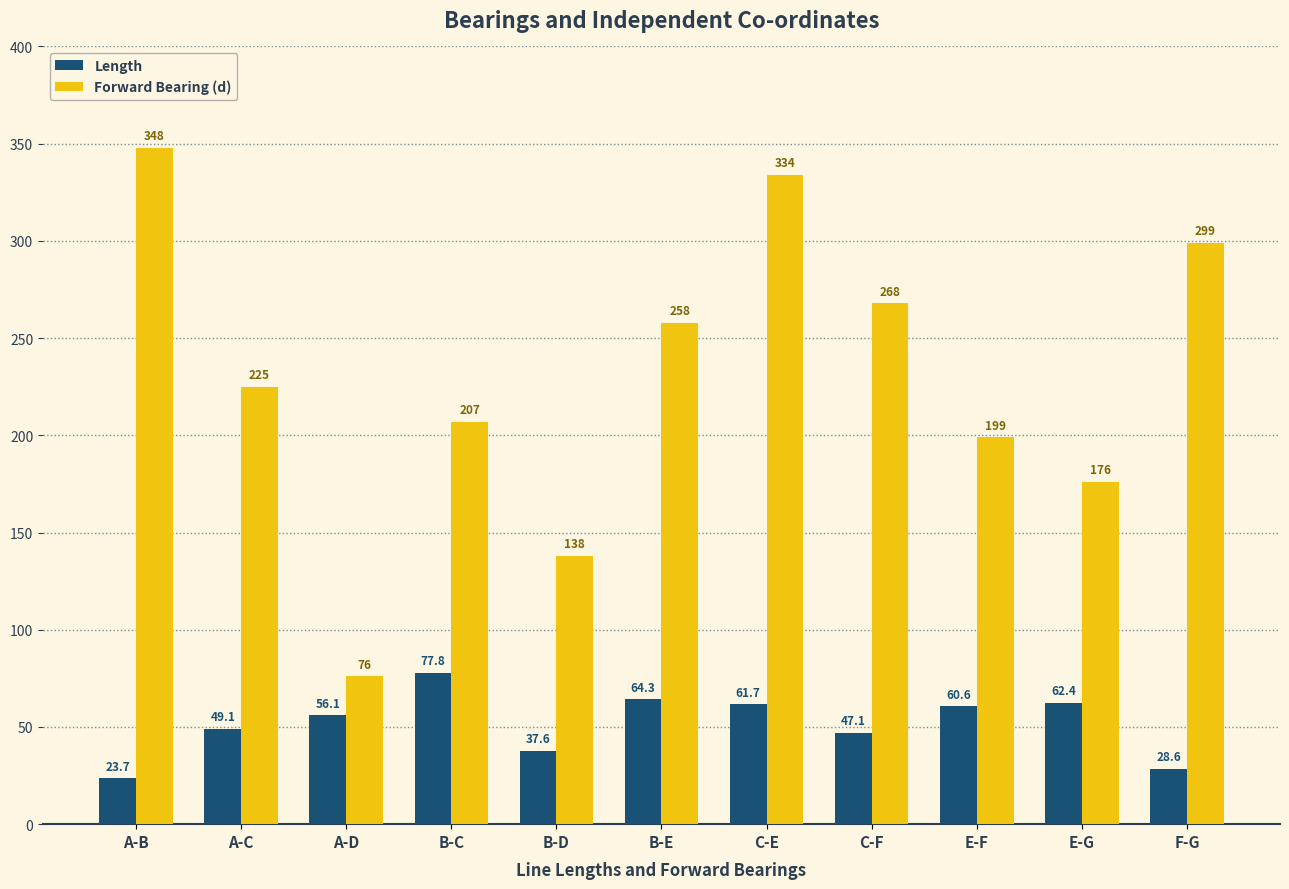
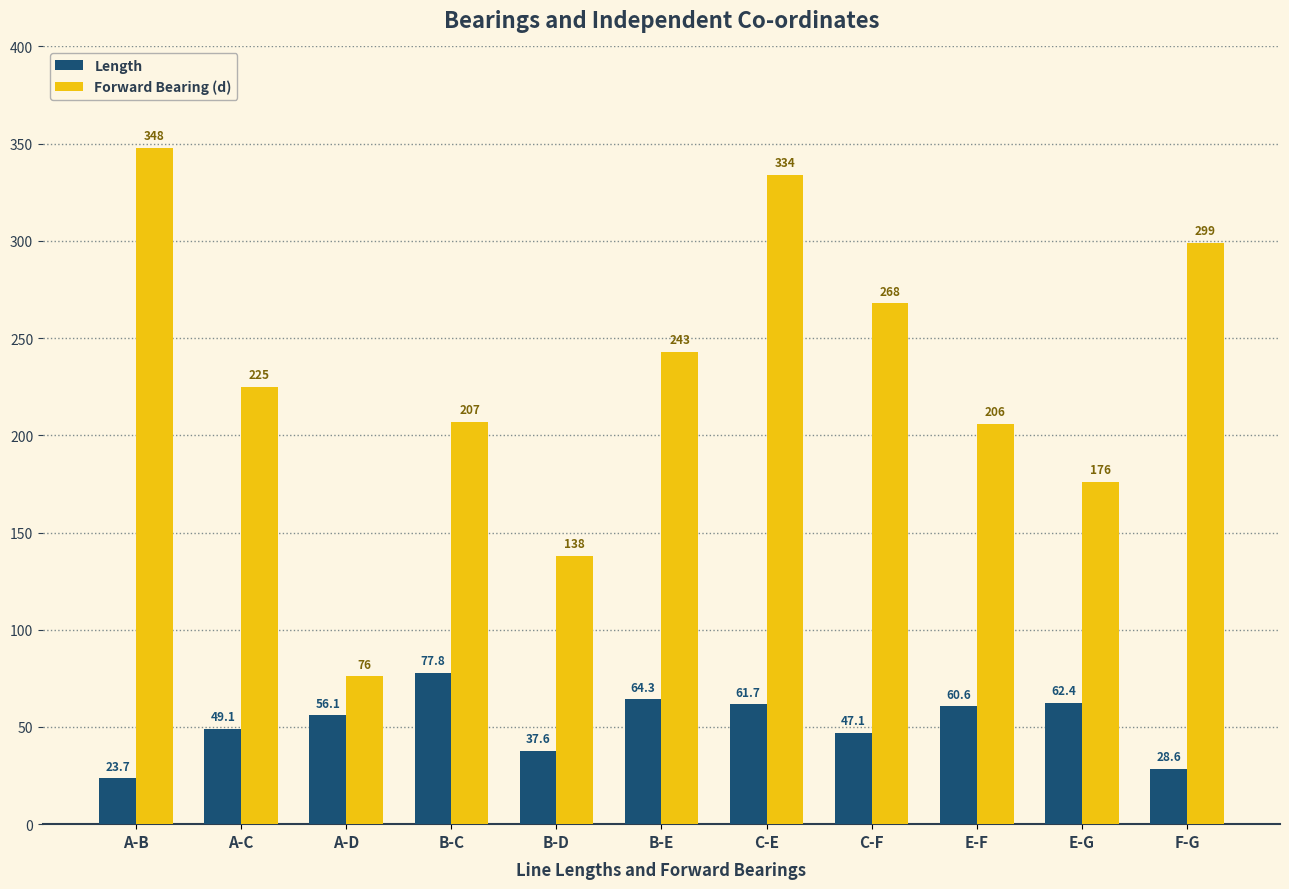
  {
    "Length": {
      "A-B": 23.7,
      "A-C": 49.1,
      "A-D": 56.1,
      "B-C": 77.8,
      "B-D": 37.6,
      "B-E": 64.3,
      "C-E": 61.7,
      "C-F": 47.1,
      "E-F": 60.6,
      "E-G": 62.4,
      "F-G": 28.6
    },
    "Forward Bearing (d)": {
      "A-B": 348,
      "A-C": 225,
      "A-D": 76,
      "B-C": 207,
      "B-D": 138,
-     "B-E": 258,
+     "B-E": 243,
      "C-E": 334,
      "C-F": 268,
-     "E-F": 199,
+     "E-F": 206,
      "E-G": 176,
      "F-G": 299
    }
  }
